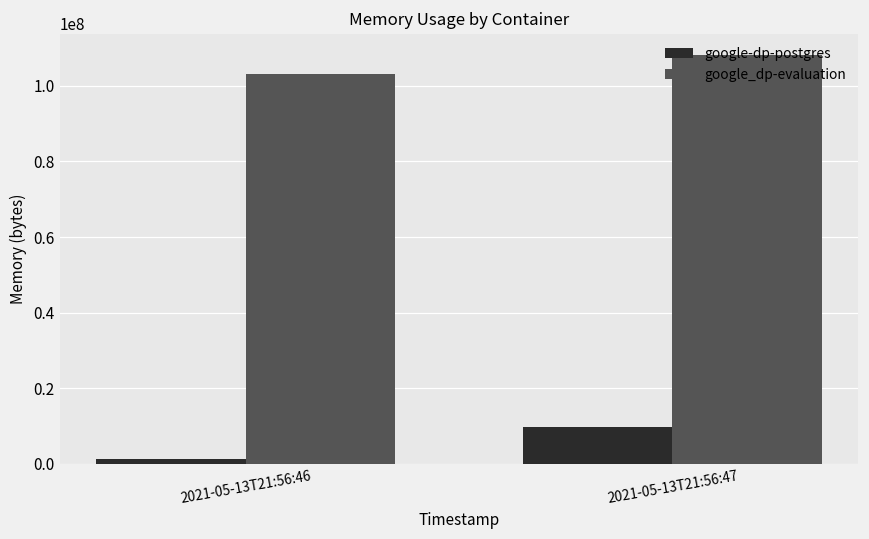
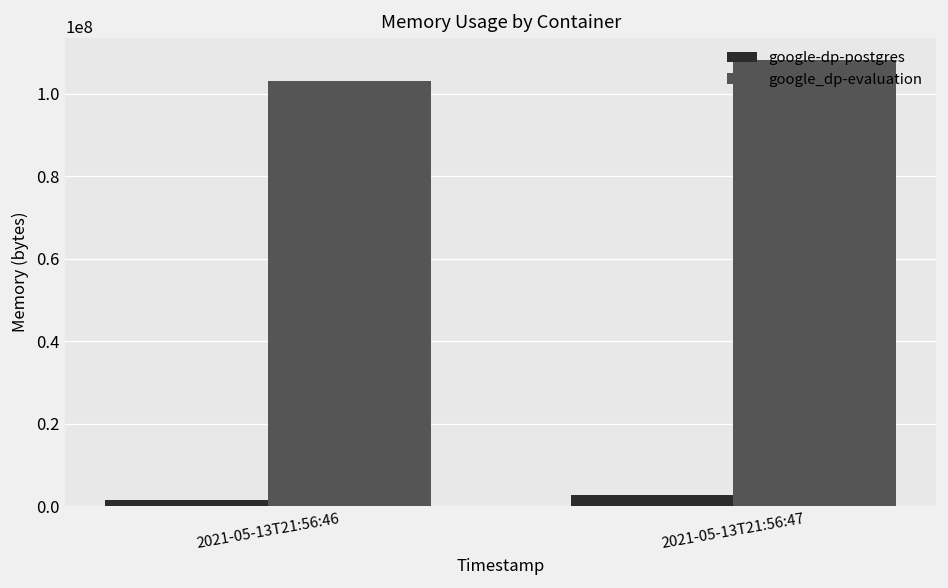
  {
    "google-dp-postgres": {
      "2021-05-13T21:56:46": 1000000,
-     "2021-05-13T21:56:47": 10000000
+     "2021-05-13T21:56:47": 3000000
    },
    "google_dp-evaluation": {
      "2021-05-13T21:56:46": 103000000,
      "2021-05-13T21:56:47": 108000000
    }
  }
